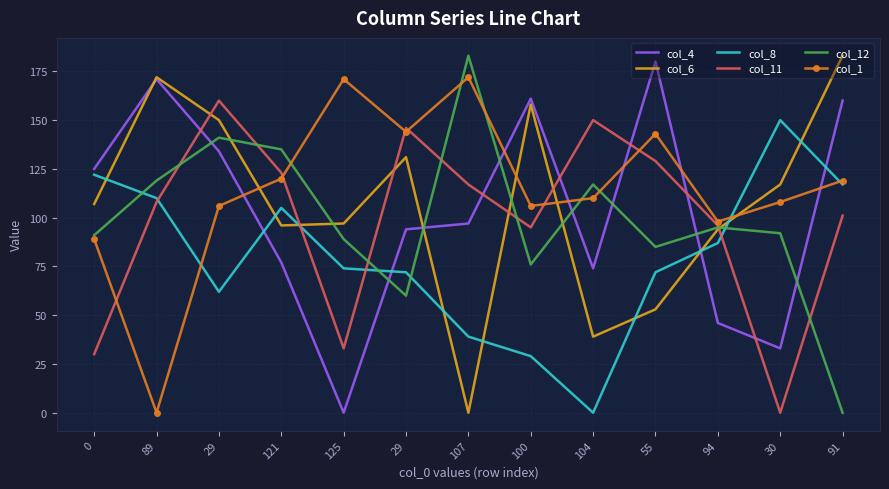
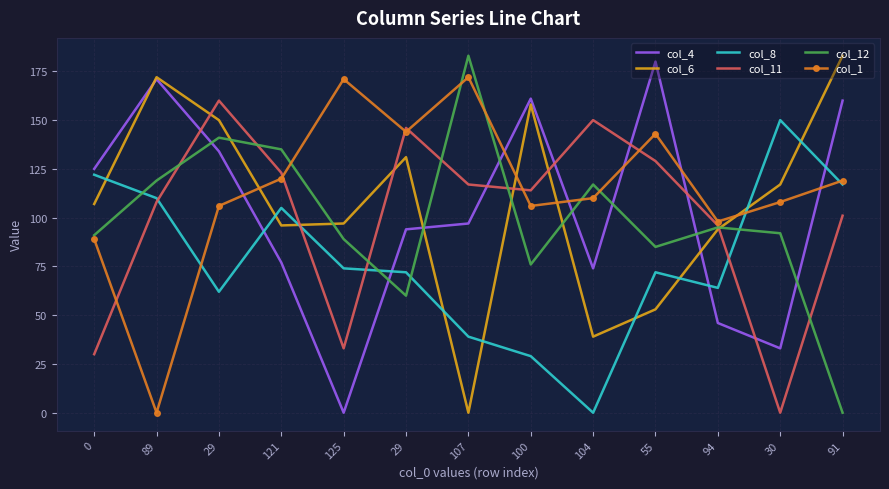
  {
    "col_4": {
      "0": 125,
      "121": 77,
      "125": 0,
      "107": 97,
      "100": 161,
      "104": 74,
      "94": 46,
      "30": 33,
      "91": 160
    },
    "col_8": {
      "0": 122,
      "89": 110,
      "121": 105,
      "125": 74,
      "107": 39,
      "100": 29,
      "104": 0,
      "55": 72,
-     "94": 87,
+     "94": 64,
      "30": 150,
      "91": 117
    },
    "col_11": {
      "0": 30,
      "89": 108,
      "121": 123,
      "125": 33,
      "107": 117,
-     "100": 95,
+     "100": 114,
      "104": 150,
      "55": 129,
      "30": 0,
      "91": 101
    },
    "col_12": {
      "0": 91,
      "89": 119,
      "121": 135,
      "125": 89,
      "107": 183,
      "100": 76,
      "104": 117,
      "55": 85,
      "30": 92,
      "91": 0
    }
  }
